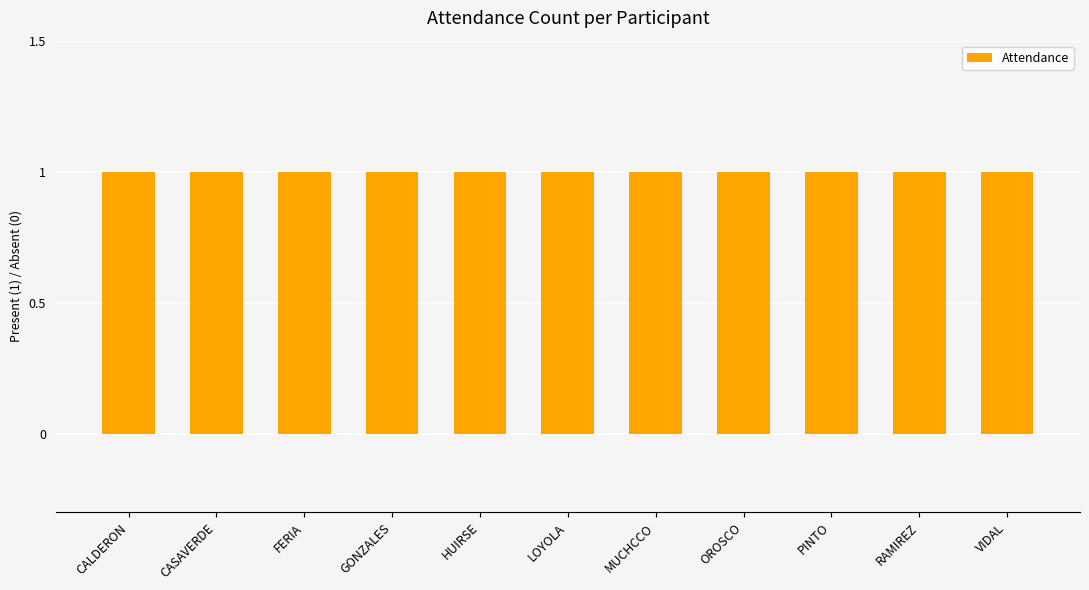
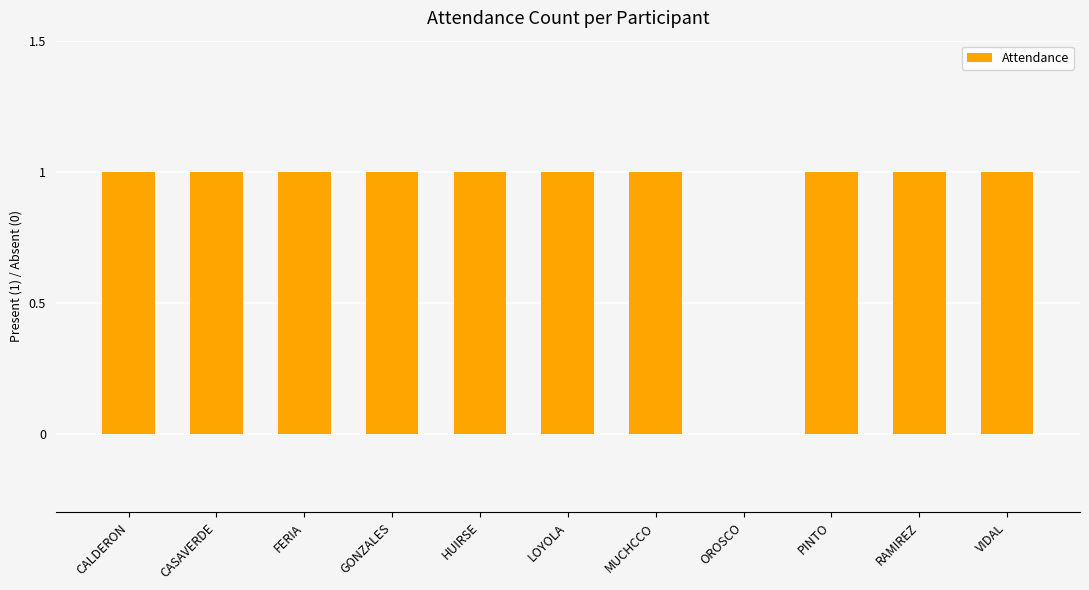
  {
    "CALDERON": 1,
    "CASAVERDE": 1,
    "FERIA": 1,
    "GONZALES": 1,
    "HUIRSE": 1,
    "LOYOLA": 1,
    "MUCHCCO": 1,
-   "OROSCO": 1,
+   "OROSCO": 0,
    "PINTO": 1,
    "RAMIREZ": 1,
    "VIDAL": 1
  }
